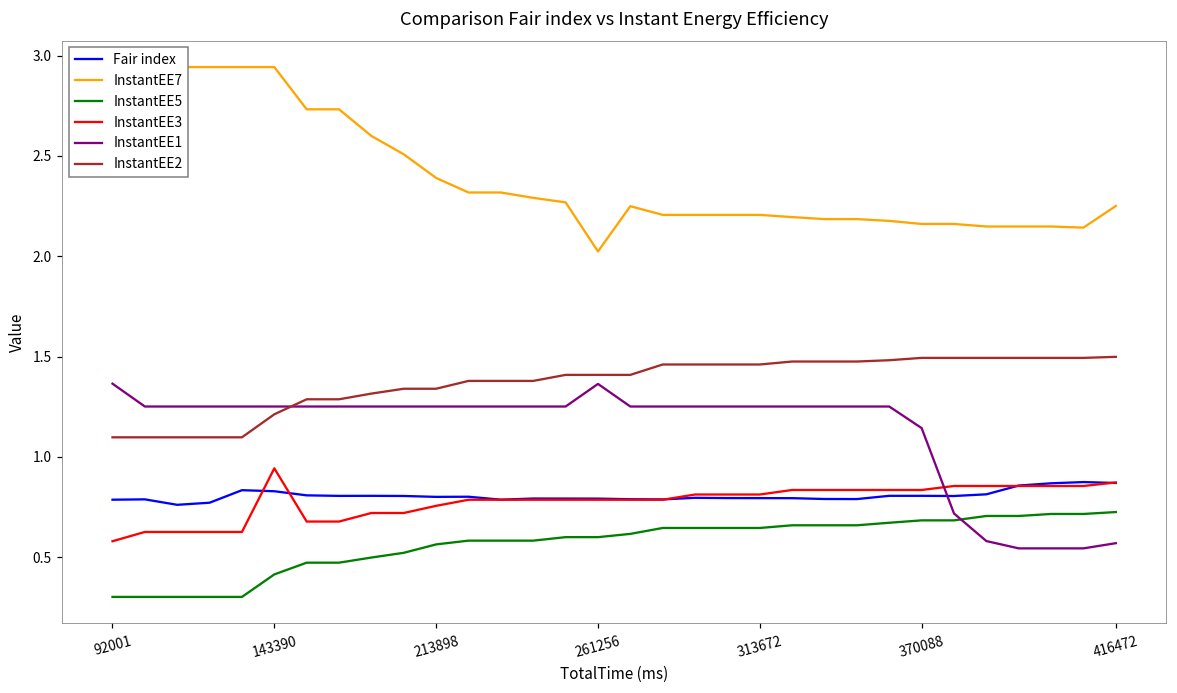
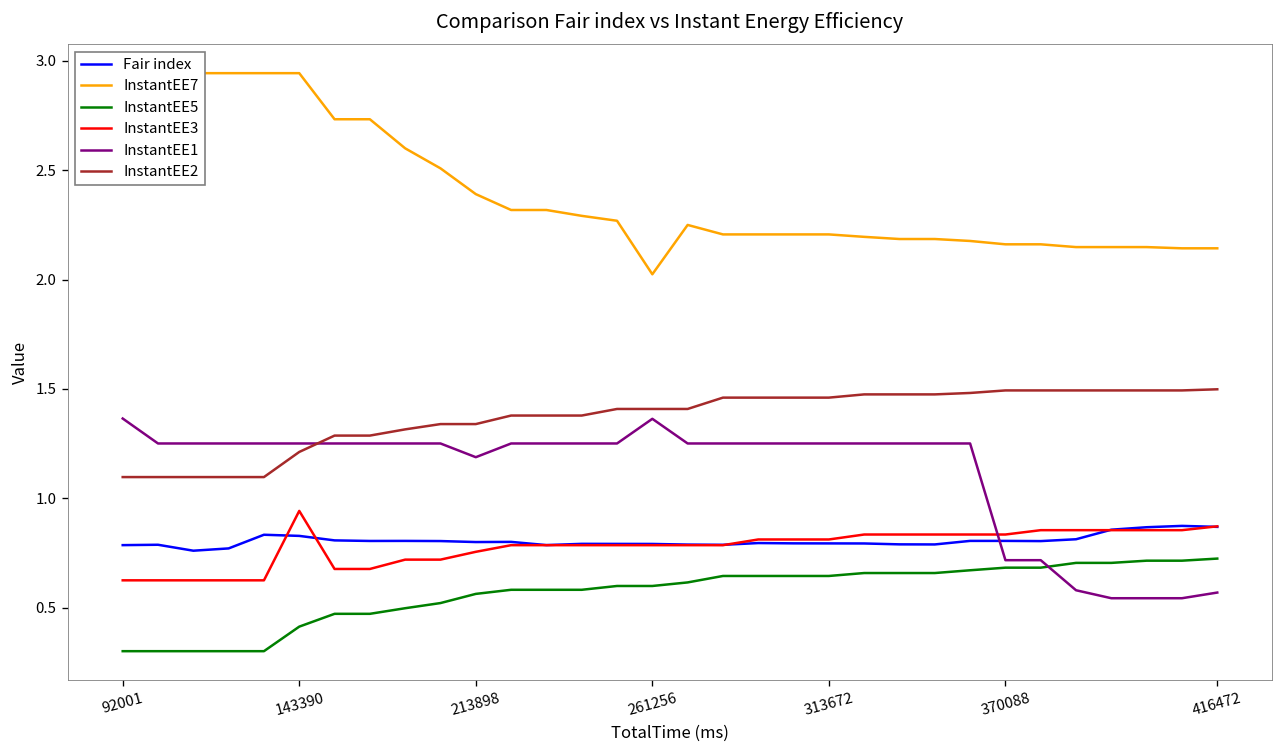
  {
    "Fair index": {
      "92001": 0.79,
      "143390": 0.83,
      "213898": 0.80,
      "313672": 0.79,
      "370088": 0.81
    },
    "InstantEE7": {
      "143390": 2.94,
      "213898": 2.39,
      "261256": 2.02,
      "313672": 2.21,
      "370088": 2.16,
-     "416472": 2.25
+     "416472": 2.14
    },
    "InstantEE5": {
      "92001": 0.30,
      "143390": 0.41,
      "213898": 0.56,
      "261256": 0.60,
      "313672": 0.65,
      "370088": 0.68,
      "416472": 0.72
    },
    "InstantEE3": {
-     "92001": 0.58,
+     "92001": 0.63,
      "143390": 0.94,
      "213898": 0.76,
      "313672": 0.81,
      "370088": 0.83
    },
    "InstantEE1": {
      "92001": 1.36,
      "143390": 1.25,
-     "213898": 1.25,
+     "213898": 1.19,
      "261256": 1.36,
      "313672": 1.25,
-     "370088": 1.14,
+     "370088": 0.72,
      "416472": 0.57
    },
    "InstantEE2": {
      "92001": 1.10,
      "143390": 1.21,
      "213898": 1.34,
      "261256": 1.41,
      "313672": 1.46,
      "370088": 1.49,
      "416472": 1.50
    }
  }
